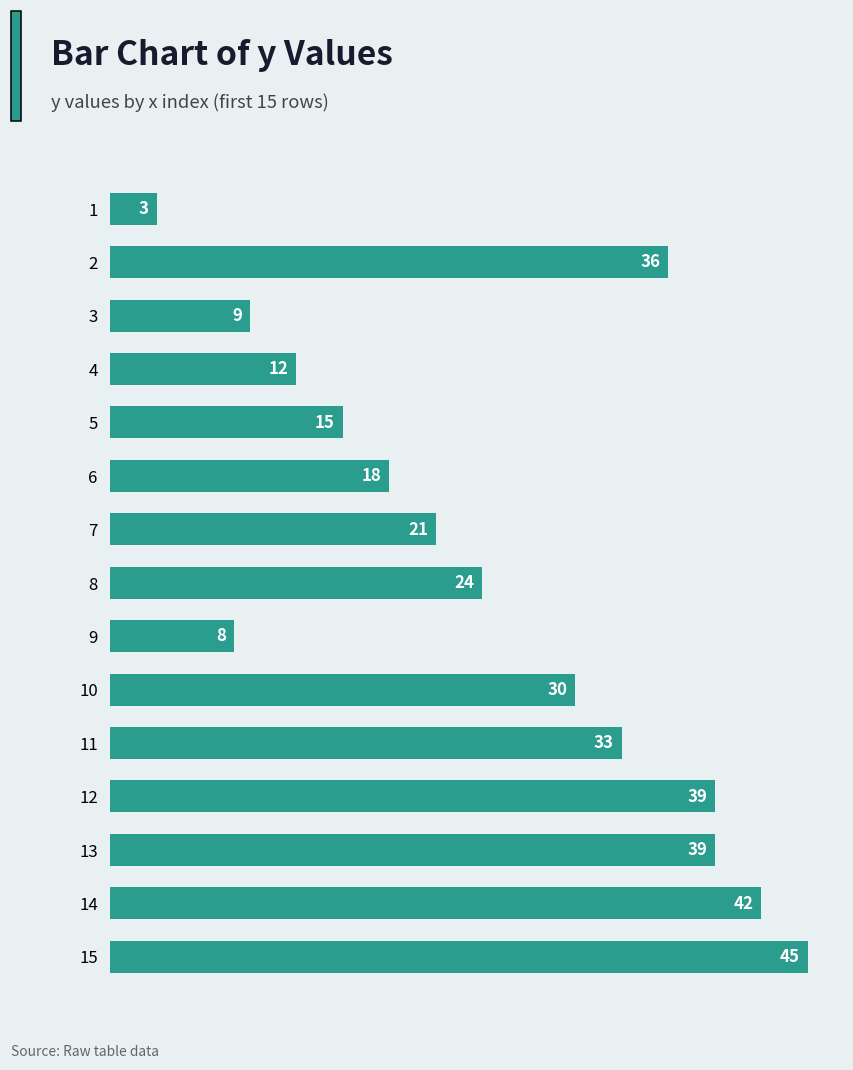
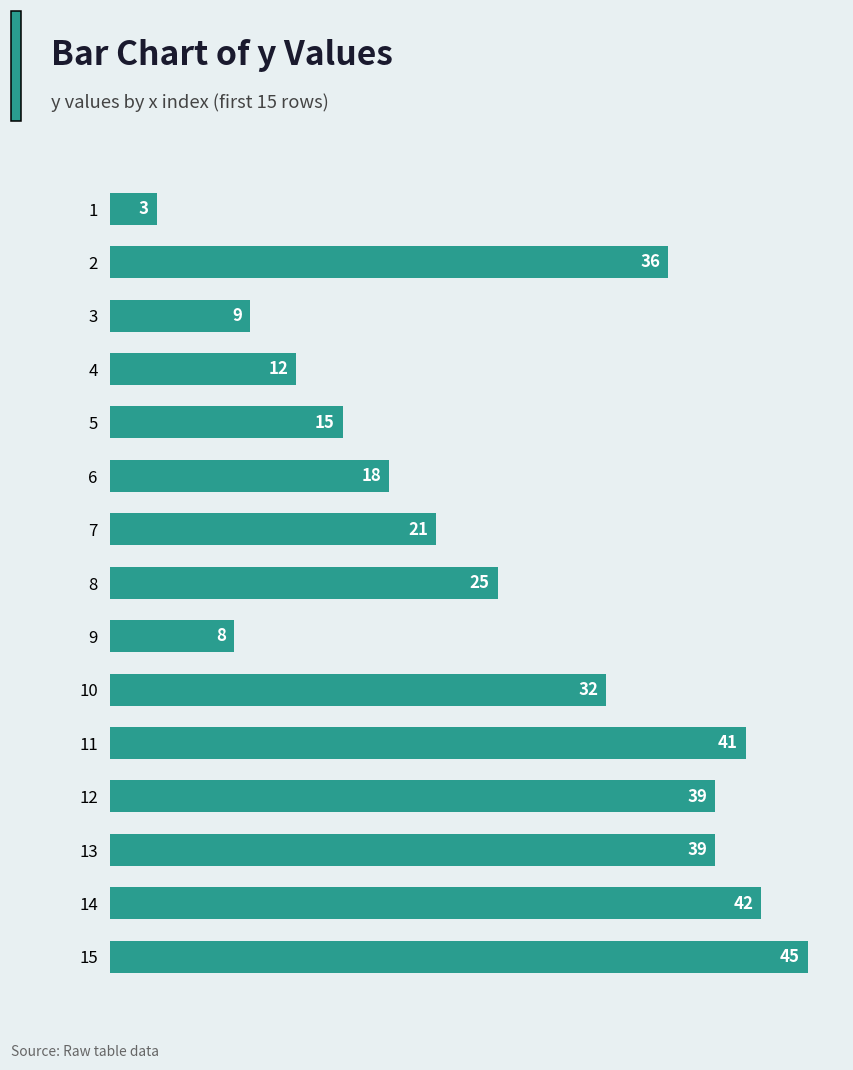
  {
    "1": 3,
    "2": 36,
    "3": 9,
    "4": 12,
    "5": 15,
    "6": 18,
    "7": 21,
-   "8": 24,
+   "8": 25,
    "9": 8,
-   "10": 30,
-   "11": 33,
+   "10": 32,
+   "11": 41,
    "12": 39,
    "13": 39,
    "14": 42,
    "15": 45
  }
